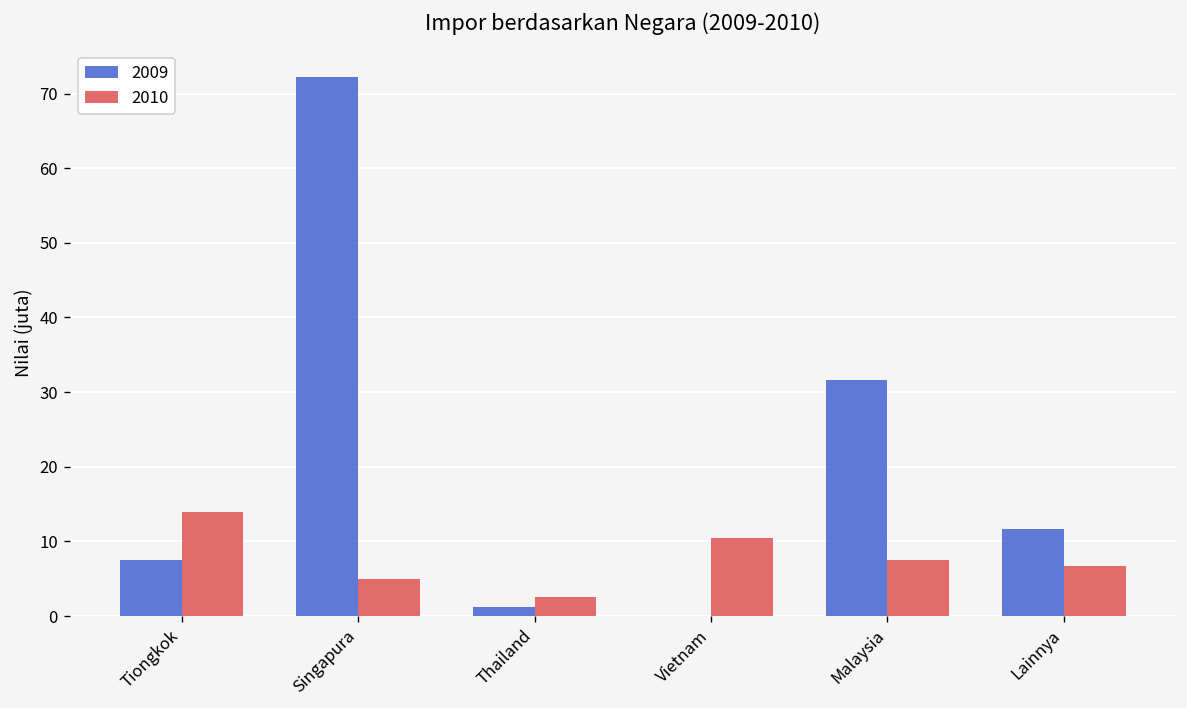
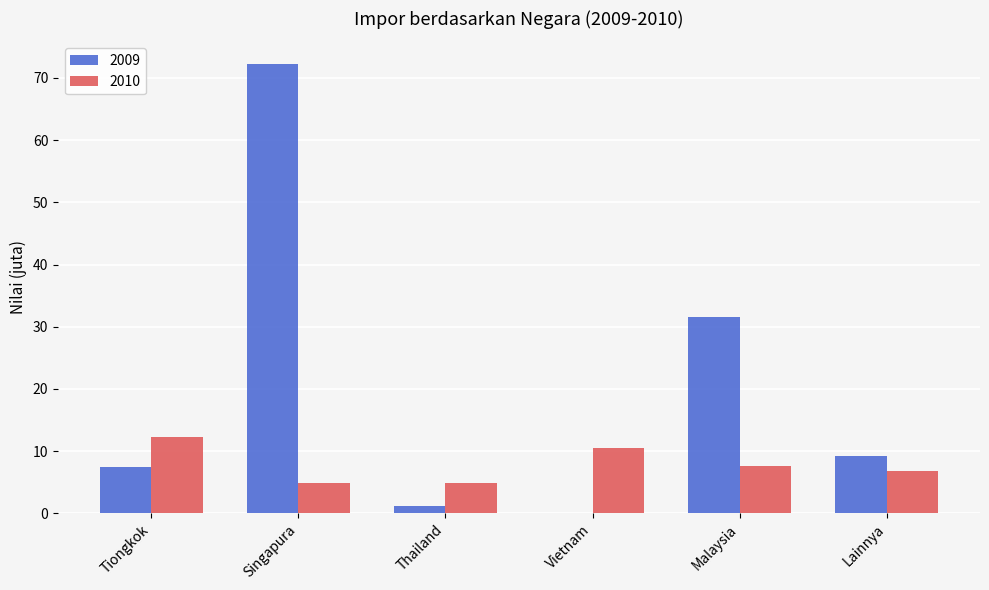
  {
    "2009": {
      "Tiongkok": 7,
      "Singapura": 72,
      "Thailand": 1,
      "Vietnam": 0,
      "Malaysia": 32,
-     "Lainnya": 12
+     "Lainnya": 9
    },
    "2010": {
-     "Tiongkok": 14,
+     "Tiongkok": 12,
      "Singapura": 5,
-     "Thailand": 3,
+     "Thailand": 5,
      "Vietnam": 10,
      "Malaysia": 8,
      "Lainnya": 7
    }
  }
